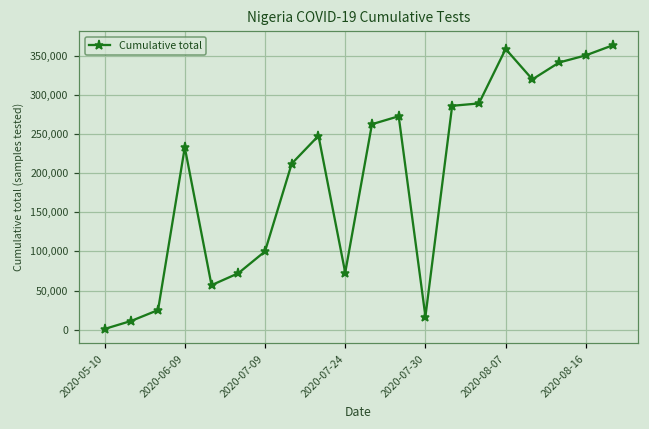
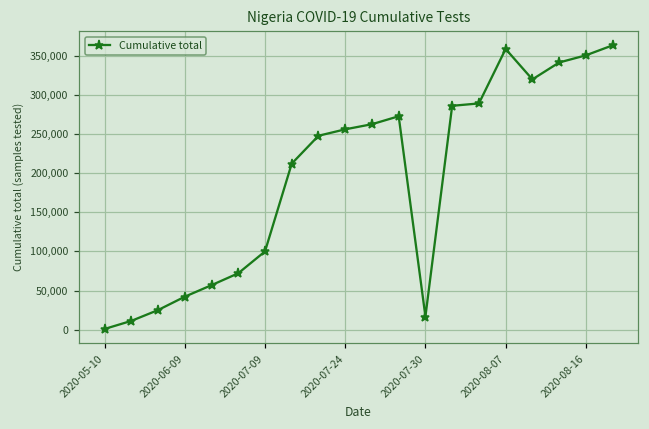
  {
    "2020-05-10": "0",
-   "2020-06-09": "230,000",
+   "2020-06-09": "40,000",
    "2020-07-09": "100,000",
-   "2020-07-24": "70,000",
+   "2020-07-24": "260,000",
    "2020-07-30": "20,000",
    "2020-08-07": "360,000",
    "2020-08-16": "350,000"
  }
